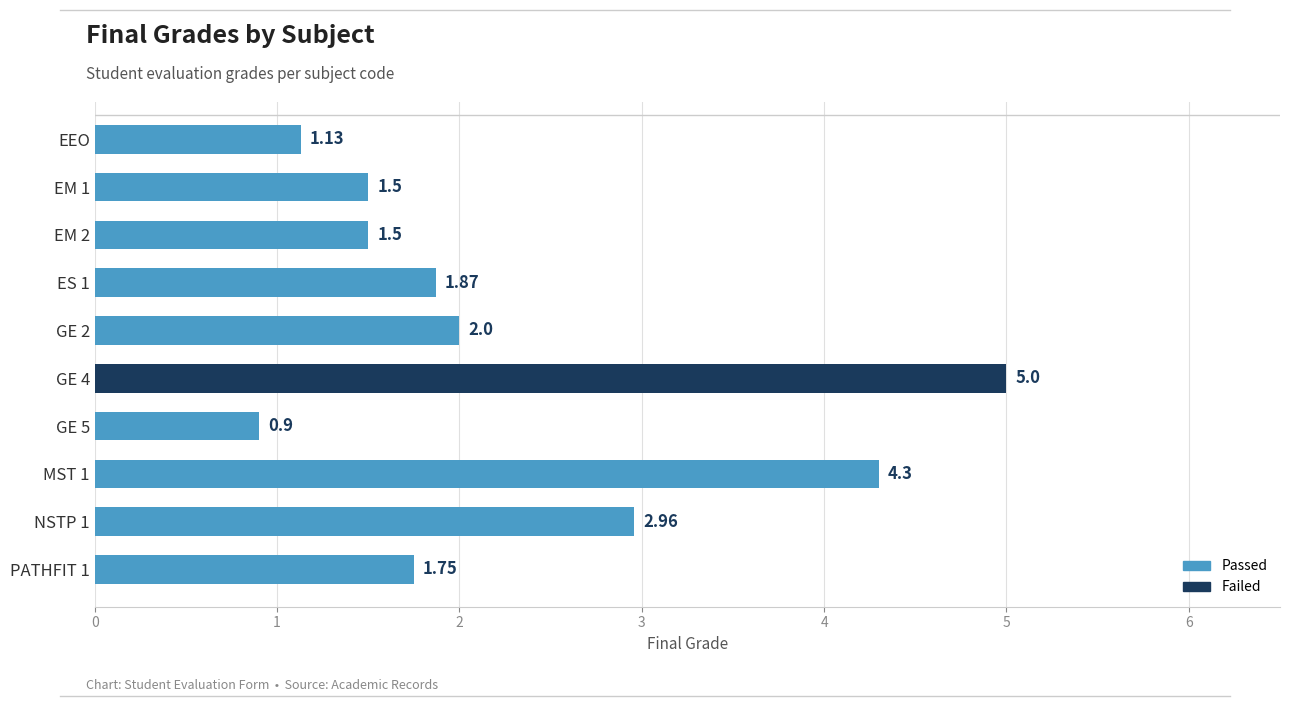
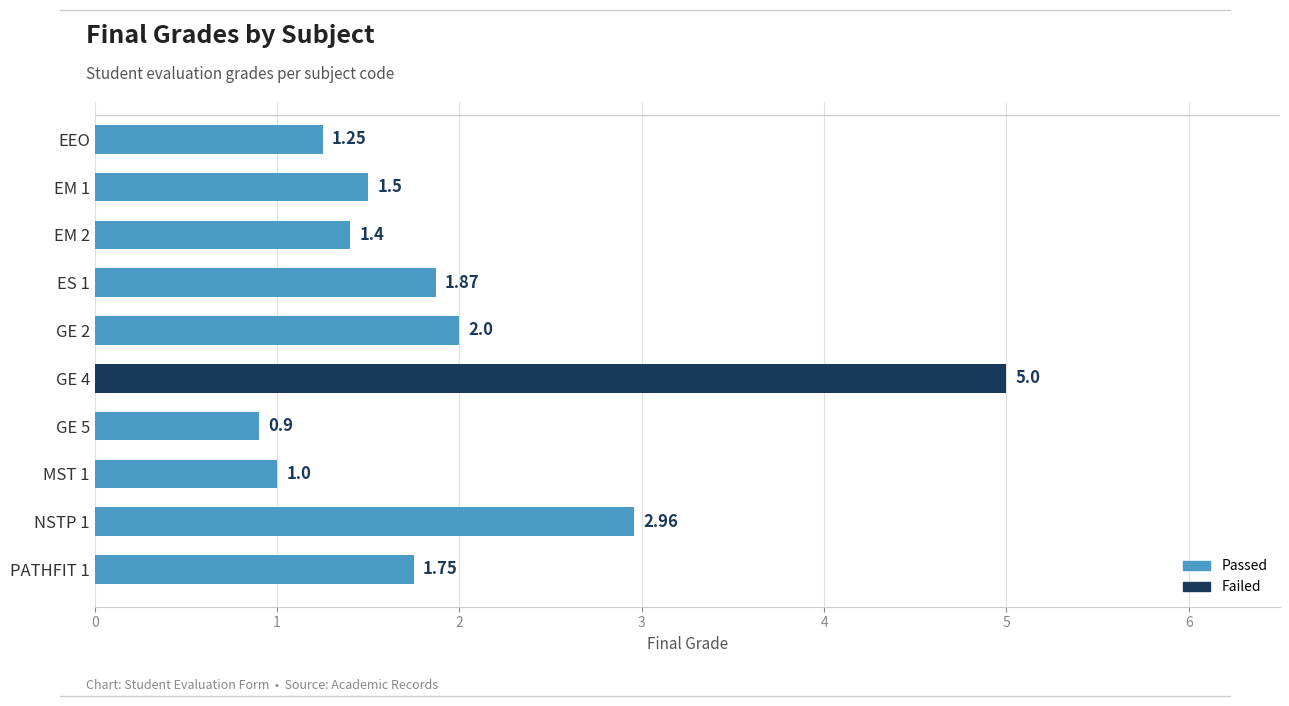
  {
-   "EEO": 1.13,
+   "EEO": 1.25,
    "EM 1": 1.5,
-   "EM 2": 1.5,
+   "EM 2": 1.4,
    "ES 1": 1.87,
    "GE 2": 2.0,
    "GE 4": 5.0,
    "GE 5": 0.9,
-   "MST 1": 4.3,
+   "MST 1": 1.0,
    "NSTP 1": 2.96,
    "PATHFIT 1": 1.75
  }
